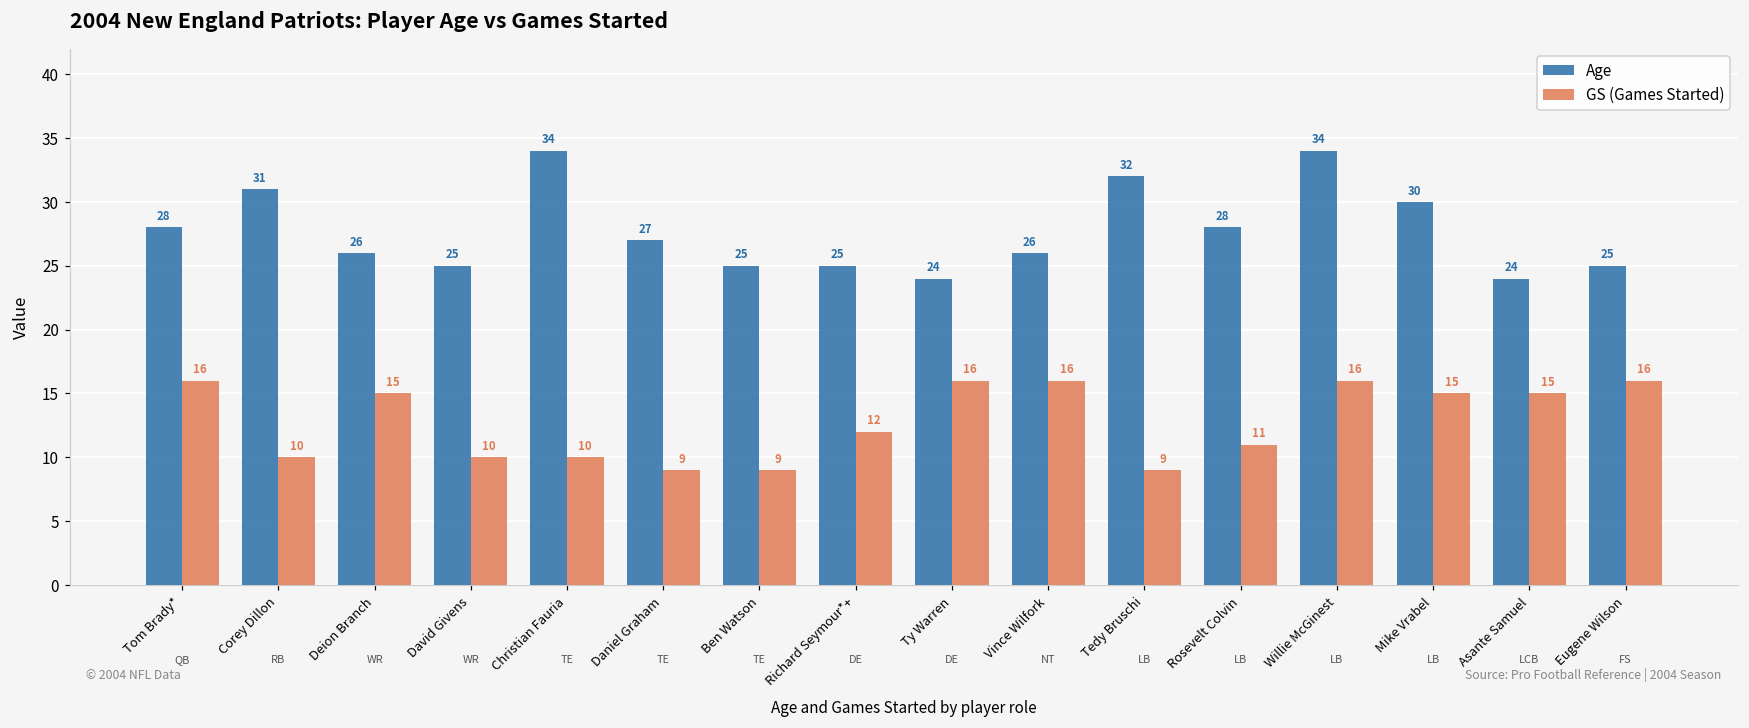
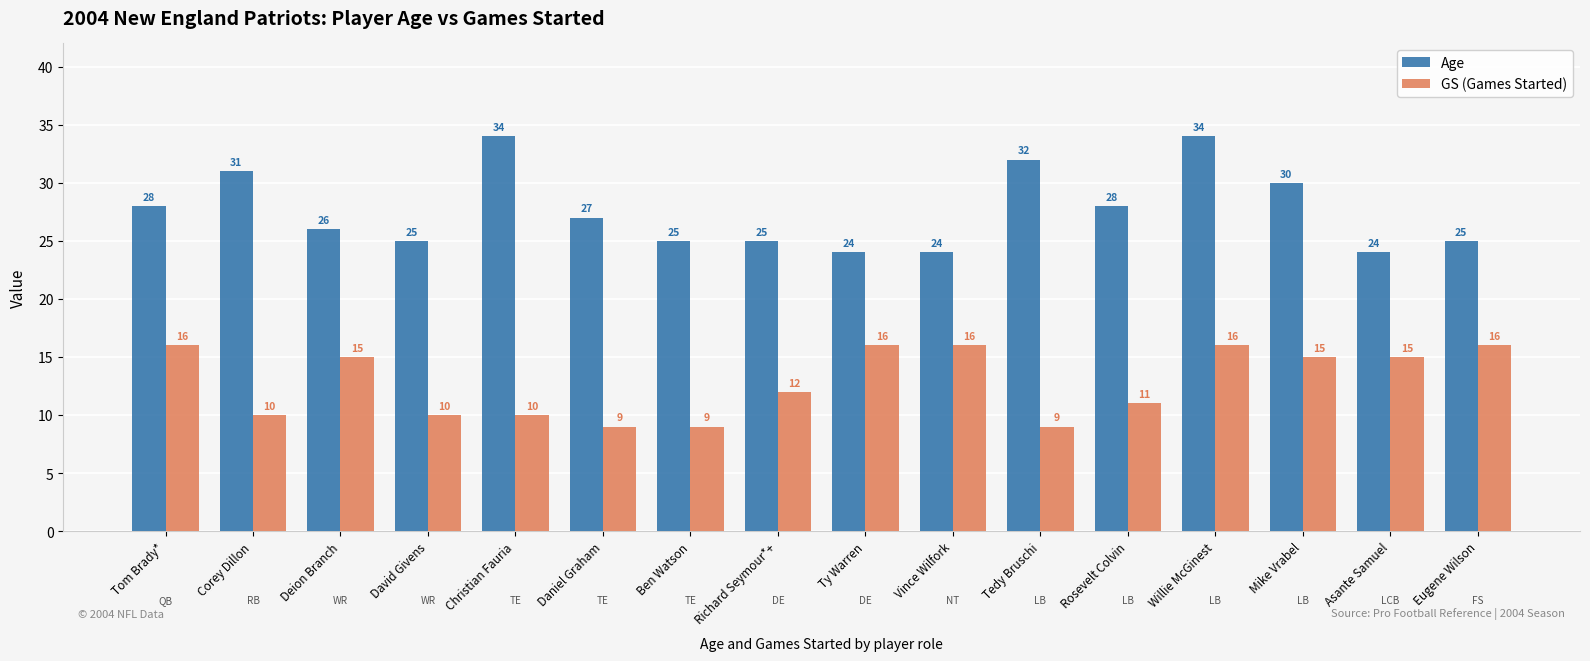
  {
    "Age": {
      "Tom Brady*": 28,
      "Corey Dillon": 31,
      "Deion Branch": 26,
      "David Givens": 25,
      "Christian Fauria": 34,
      "Daniel Graham": 27,
      "Ben Watson": 25,
      "Richard Seymour*+": 25,
      "Ty Warren": 24,
-     "Vince Wilfork": 26,
+     "Vince Wilfork": 24,
      "Tedy Bruschi": 32,
      "Rosevelt Colvin": 28,
      "Willie McGinest": 34,
      "Mike Vrabel": 30,
      "Asante Samuel": 24,
      "Eugene Wilson": 25
    },
    "GS (Games Started)": {
      "Tom Brady*": 16,
      "Corey Dillon": 10,
      "Deion Branch": 15,
      "David Givens": 10,
      "Christian Fauria": 10,
      "Daniel Graham": 9,
      "Ben Watson": 9,
      "Richard Seymour*+": 12,
      "Ty Warren": 16,
      "Vince Wilfork": 16,
      "Tedy Bruschi": 9,
      "Rosevelt Colvin": 11,
      "Willie McGinest": 16,
      "Mike Vrabel": 15,
      "Asante Samuel": 15,
      "Eugene Wilson": 16
    }
  }
